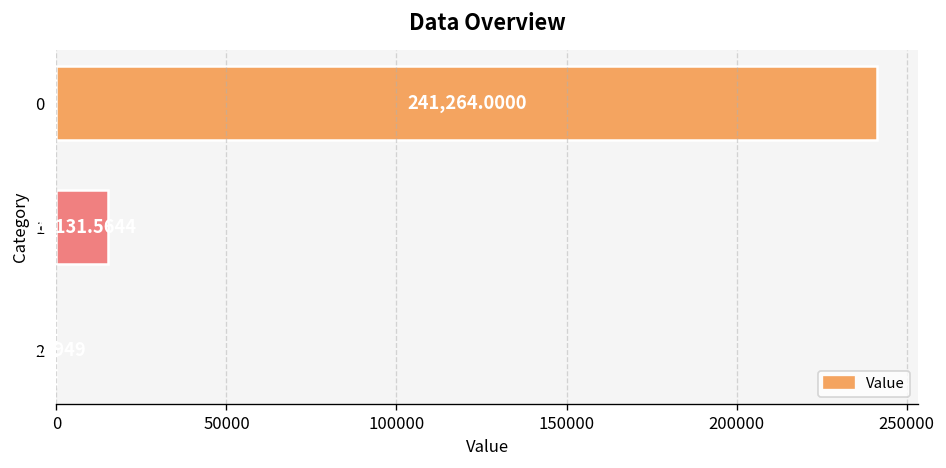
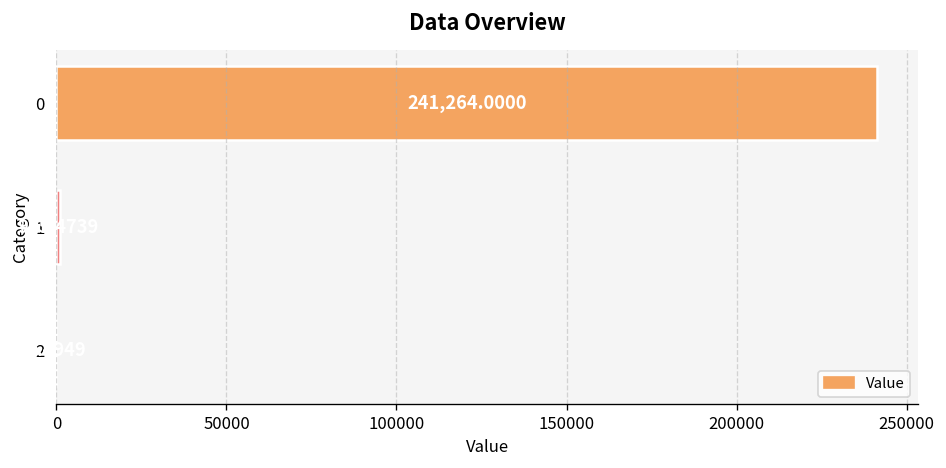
  {
-   "1": 15000
+   "1": 1000
  }
